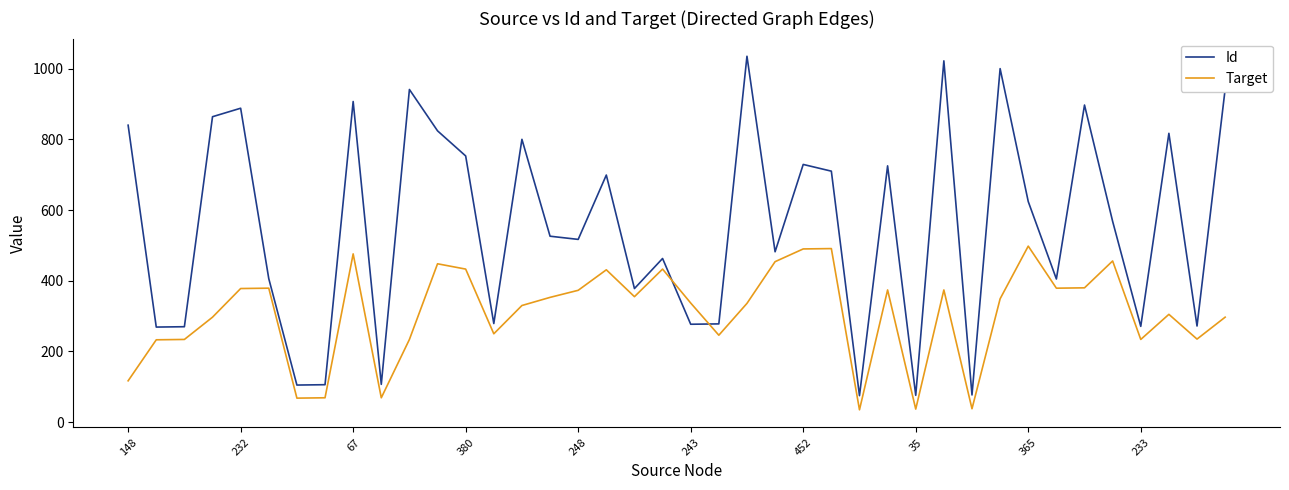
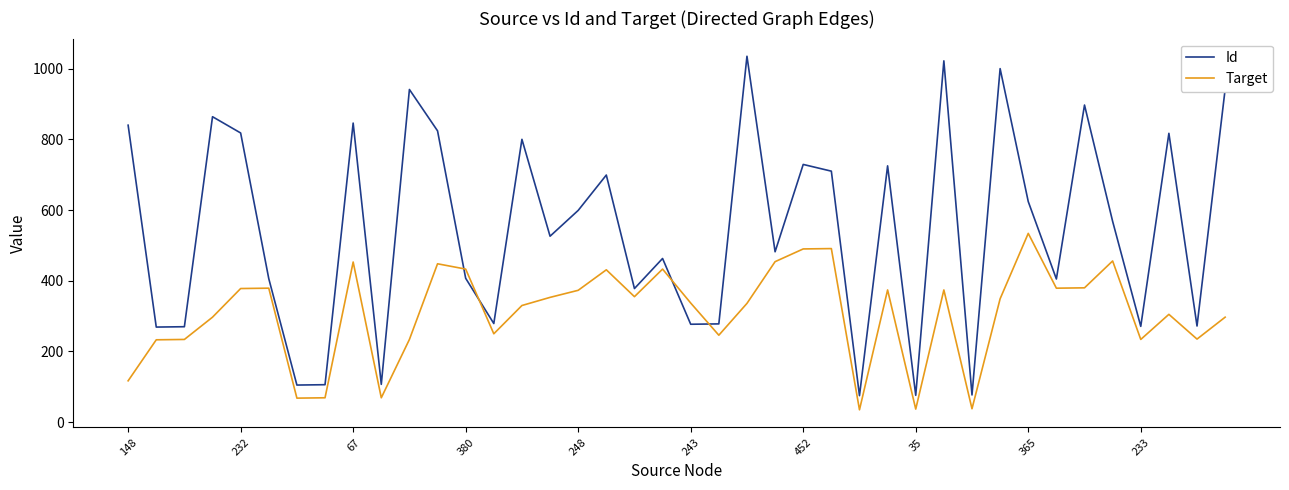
  {
    "Id": {
      "148": 840,
-     "232": 890,
-     "67": 910,
-     "380": 750,
-     "248": 520,
+     "232": 820,
+     "67": 850,
+     "380": 410,
+     "248": 600,
      "243": 280,
      "452": 730,
      "365": 620,
      "233": 270
    },
    "Target": {
      "148": 120,
      "232": 380,
-     "67": 480,
+     "67": 450,
      "380": 430,
      "248": 370,
      "243": 340,
      "452": 490,
-     "365": 500,
+     "365": 530,
      "233": 230
    }
  }
